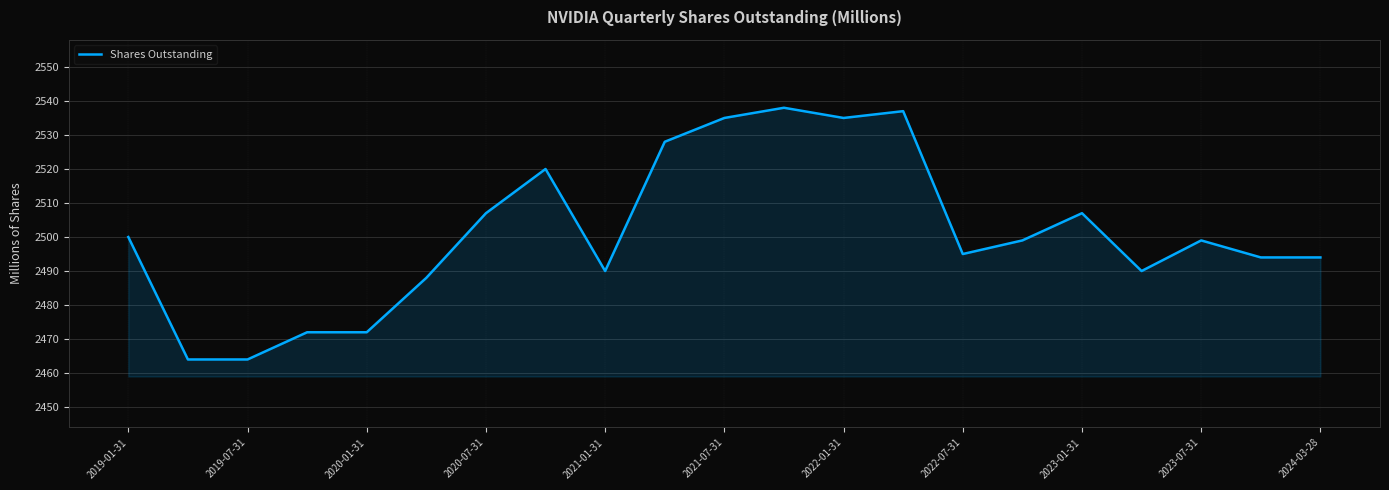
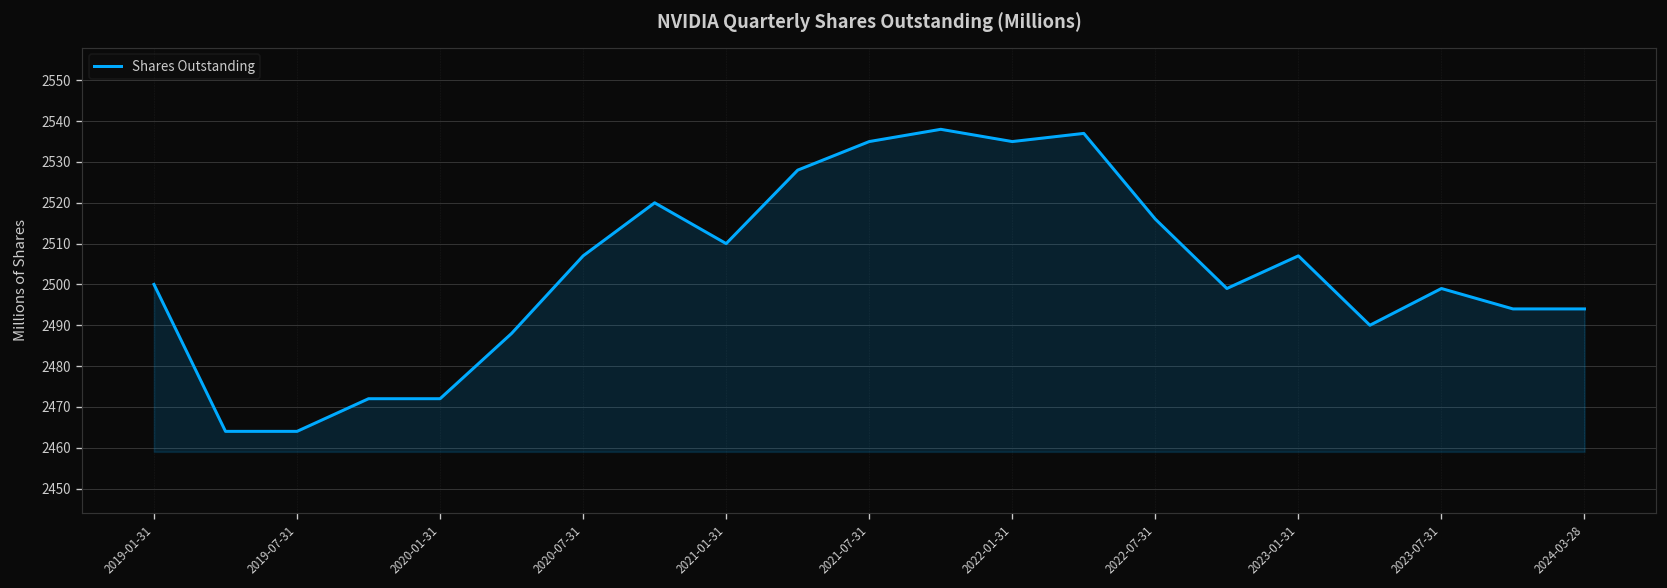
  {
    "2019-01-31": 2500,
    "2019-07-31": 2464,
    "2020-01-31": 2472,
    "2020-07-31": 2507,
-   "2021-01-31": 2490,
+   "2021-01-31": 2510,
    "2021-07-31": 2535,
    "2022-01-31": 2535,
-   "2022-07-31": 2495,
+   "2022-07-31": 2516,
    "2023-01-31": 2507,
    "2023-07-31": 2499,
    "2024-03-28": 2494
  }
